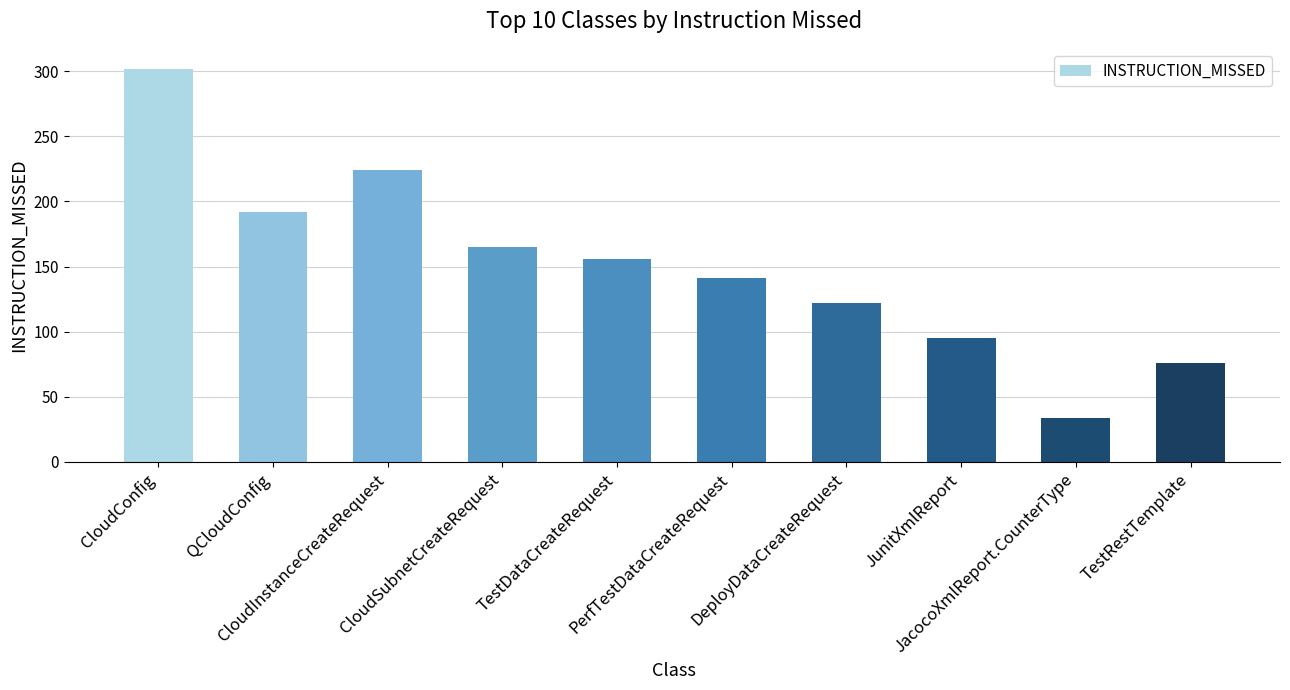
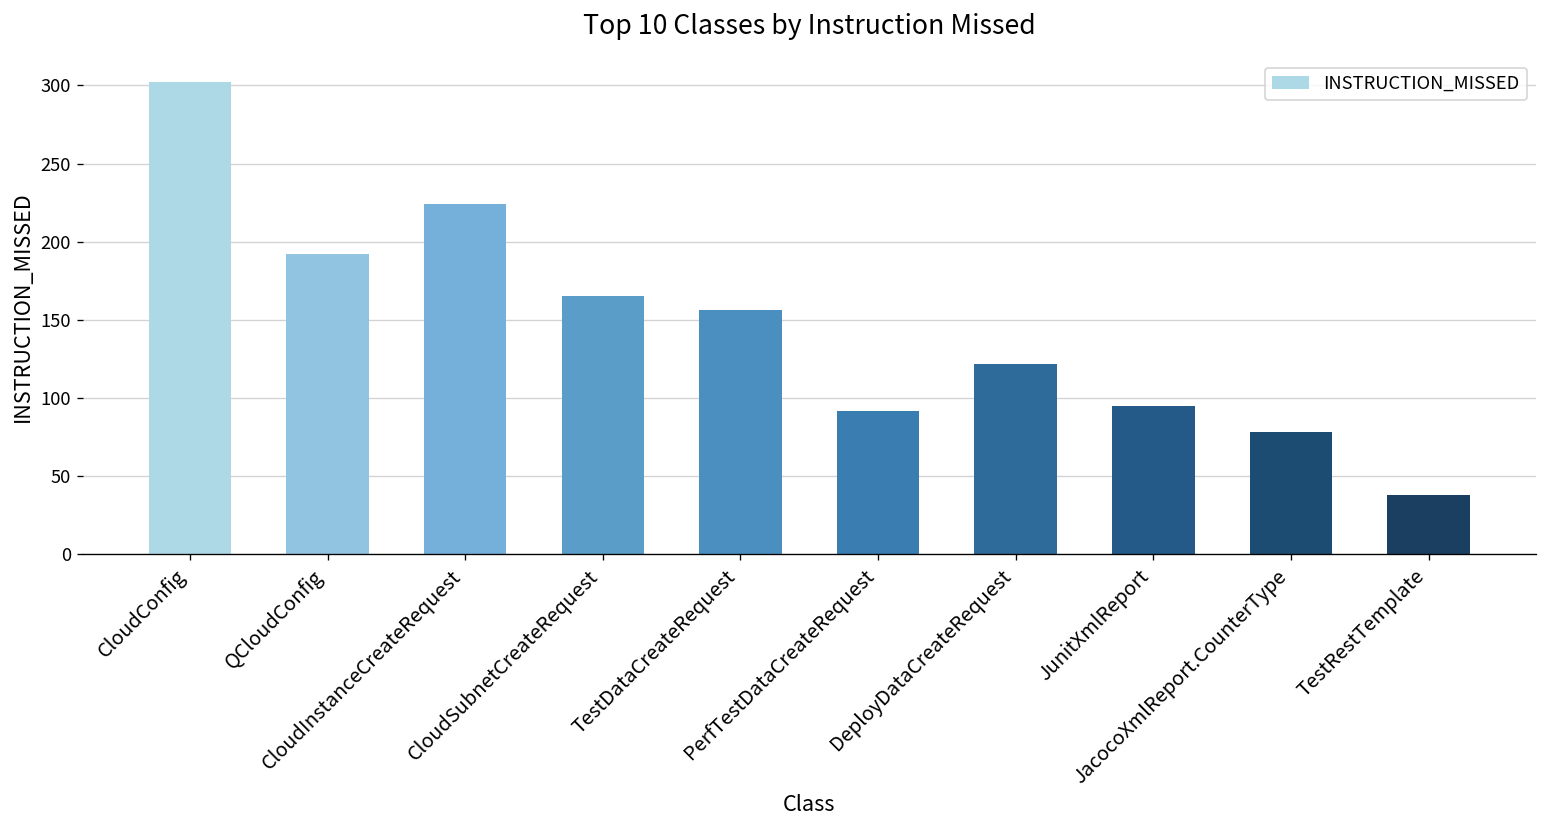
  {
    "CloudConfig": 302,
    "QCloudConfig": 192,
    "CloudInstanceCreateRequest": 224,
    "CloudSubnetCreateRequest": 165,
    "TestDataCreateRequest": 156,
-   "PerfTestDataCreateRequest": 141,
+   "PerfTestDataCreateRequest": 92,
    "DeployDataCreateRequest": 122,
    "JunitXmlReport": 95,
-   "JacocoXmlReport.CounterType": 34,
-   "TestRestTemplate": 76
+   "JacocoXmlReport.CounterType": 78,
+   "TestRestTemplate": 38
  }
